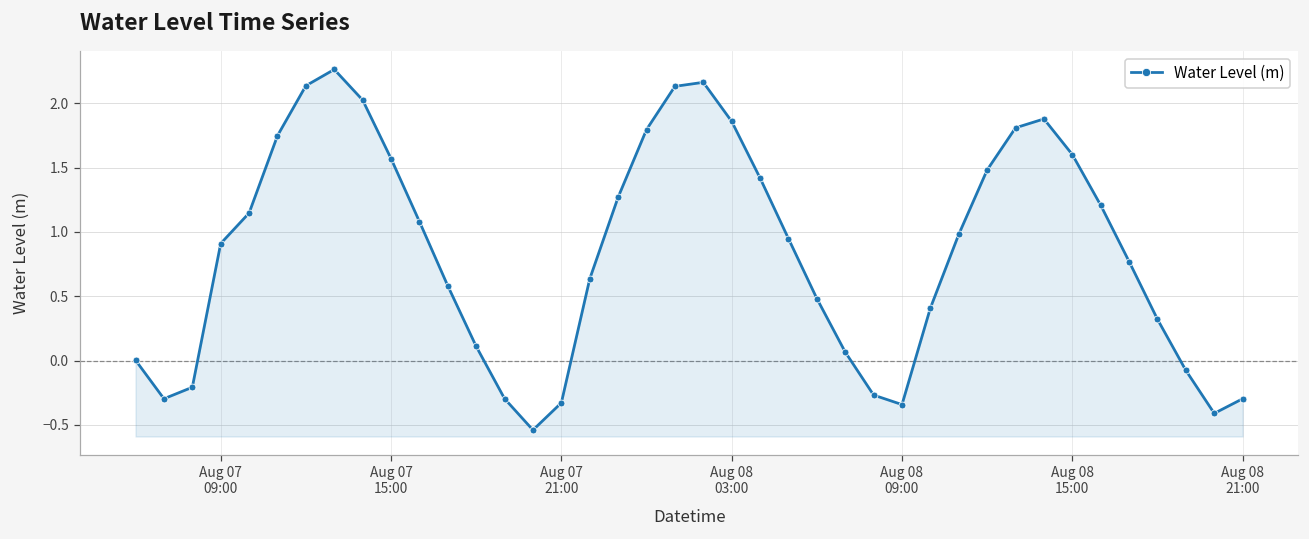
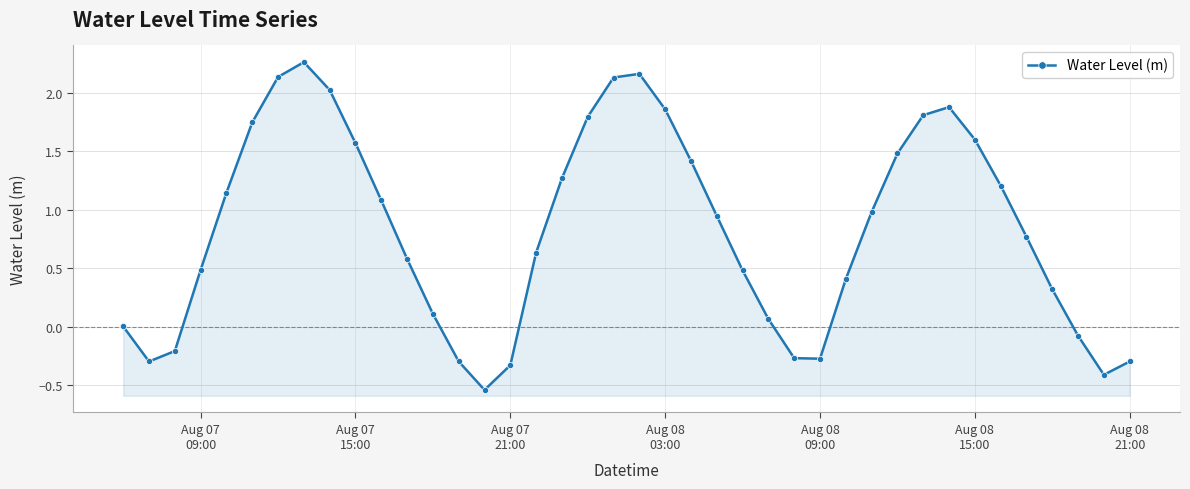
  {
-   "Aug 07 09:00": 0.91,
+   "Aug 07 09:00": 0.49,
    "Aug 07 15:00": 1.57,
    "Aug 07 21:00": -0.33,
    "Aug 08 03:00": 1.86,
-   "Aug 08 09:00": -0.34,
+   "Aug 08 09:00": -0.27,
    "Aug 08 15:00": 1.60,
    "Aug 08 21:00": -0.30
  }
